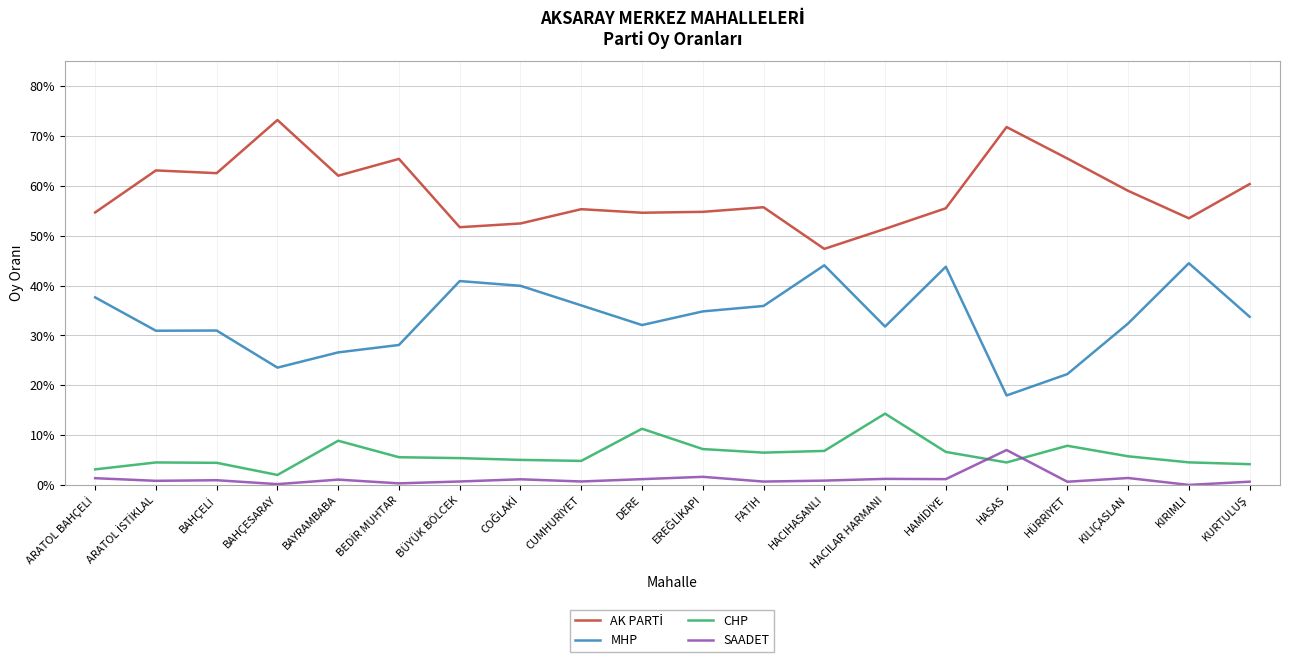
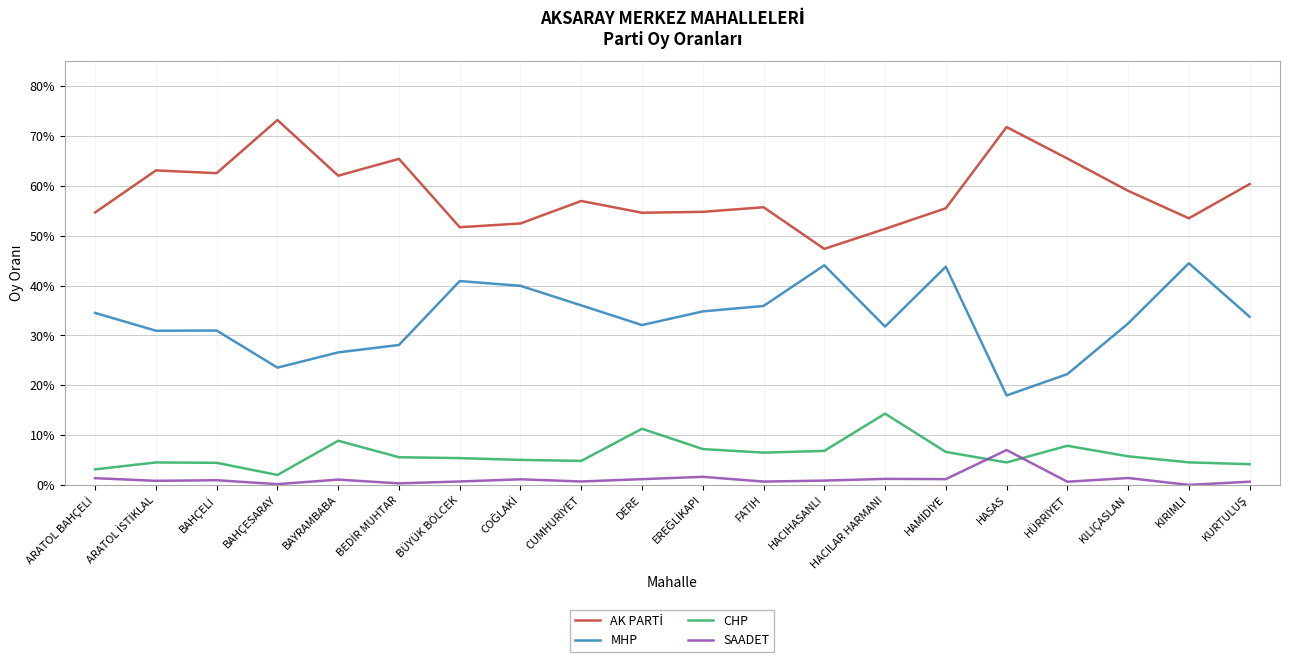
  {
    "AK PARTİ": {
      "ARATOL BAHÇELİ": "55%",
      "ARATOL İSTİKLAL": "63%",
      "BAHÇELİ": "63%",
      "BAHÇESARAY": "73%",
      "BAYRAMBABA": "62%",
      "BEDİR MUHTAR": "65%",
      "BÜYÜK BÖLCEK": "52%",
      "COĞLAKİ": "52%",
-     "CUMHURİYET": "55%",
+     "CUMHURİYET": "57%",
      "DERE": "55%",
      "EREĞLİKAPI": "55%",
      "FATİH": "56%",
      "HACIHASANLI": "47%",
      "HACILAR HARMANI": "51%",
      "HAMİDİYE": "56%",
      "HASAS": "72%",
      "HÜRRİYET": "66%",
      "KILIÇASLAN": "59%",
      "KIRIMLI": "54%",
      "KURTULUŞ": "60%"
    },
    "MHP": {
-     "ARATOL BAHÇELİ": "38%",
+     "ARATOL BAHÇELİ": "35%",
      "ARATOL İSTİKLAL": "31%",
      "BAHÇELİ": "31%",
      "BAHÇESARAY": "24%",
      "BAYRAMBABA": "27%",
      "BEDİR MUHTAR": "28%",
      "BÜYÜK BÖLCEK": "41%",
      "COĞLAKİ": "40%",
      "CUMHURİYET": "36%",
      "DERE": "32%",
      "EREĞLİKAPI": "35%",
      "FATİH": "36%",
      "HACIHASANLI": "44%",
      "HACILAR HARMANI": "32%",
      "HAMİDİYE": "44%",
      "HASAS": "18%",
      "HÜRRİYET": "22%",
      "KILIÇASLAN": "32%",
      "KIRIMLI": "44%",
      "KURTULUŞ": "34%"
    },
    "CHP": {
      "ARATOL BAHÇELİ": "3%",
      "ARATOL İSTİKLAL": "5%",
      "BAHÇELİ": "4%",
      "BAHÇESARAY": "2%",
      "BAYRAMBABA": "9%",
      "BEDİR MUHTAR": "6%",
      "BÜYÜK BÖLCEK": "5%",
      "COĞLAKİ": "5%",
      "CUMHURİYET": "5%",
      "DERE": "11%",
      "EREĞLİKAPI": "7%",
      "FATİH": "6%",
      "HACIHASANLI": "7%",
      "HACILAR HARMANI": "14%",
      "HAMİDİYE": "7%",
      "HASAS": "5%",
      "HÜRRİYET": "8%",
      "KILIÇASLAN": "6%",
      "KIRIMLI": "5%",
      "KURTULUŞ": "4%"
    },
    "SAADET": {
      "ARATOL BAHÇELİ": "1%",
      "ARATOL İSTİKLAL": "1%",
      "BAHÇELİ": "1%",
      "BAHÇESARAY": "0%",
      "BAYRAMBABA": "1%",
      "BEDİR MUHTAR": "0%",
      "BÜYÜK BÖLCEK": "1%",
      "COĞLAKİ": "1%",
      "CUMHURİYET": "1%",
      "DERE": "1%",
      "EREĞLİKAPI": "2%",
      "FATİH": "1%",
      "HACIHASANLI": "1%",
      "HACILAR HARMANI": "1%",
      "HAMİDİYE": "1%",
      "HASAS": "7%",
      "HÜRRİYET": "1%",
      "KILIÇASLAN": "1%",
      "KIRIMLI": "0%",
      "KURTULUŞ": "1%"
    }
  }
